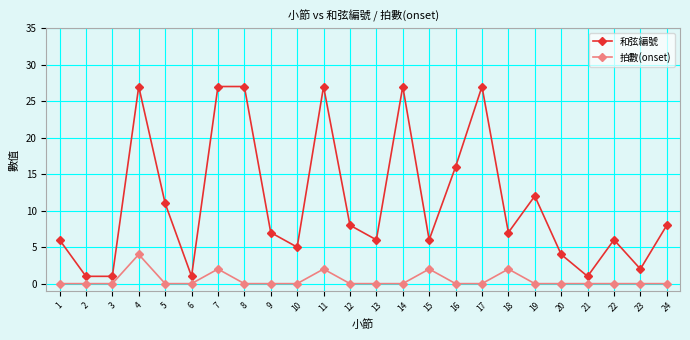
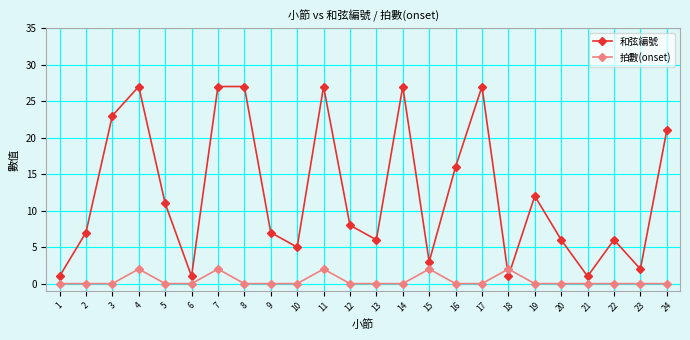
  {
    "和弦編號": {
-     "1": 6,
-     "2": 1,
-     "3": 1,
+     "1": 1,
+     "2": 7,
+     "3": 23,
      "4": 27,
      "5": 11,
      "6": 1,
      "7": 27,
      "8": 27,
      "9": 7,
      "10": 5,
      "11": 27,
      "12": 8,
      "13": 6,
      "14": 27,
-     "15": 6,
+     "15": 3,
      "16": 16,
      "17": 27,
-     "18": 7,
+     "18": 1,
      "19": 12,
-     "20": 4,
+     "20": 6,
      "21": 1,
      "22": 6,
      "23": 2,
-     "24": 8
+     "24": 21
    },
    "拍數(onset)": {
      "1": 0,
      "2": 0,
      "3": 0,
-     "4": 4,
+     "4": 2,
      "5": 0,
      "6": 0,
      "7": 2,
      "8": 0,
      "9": 0,
      "10": 0,
      "11": 2,
      "12": 0,
      "13": 0,
      "14": 0,
      "15": 2,
      "16": 0,
      "17": 0,
      "18": 2,
      "19": 0,
      "20": 0,
      "21": 0,
      "22": 0,
      "23": 0,
      "24": 0
    }
  }
